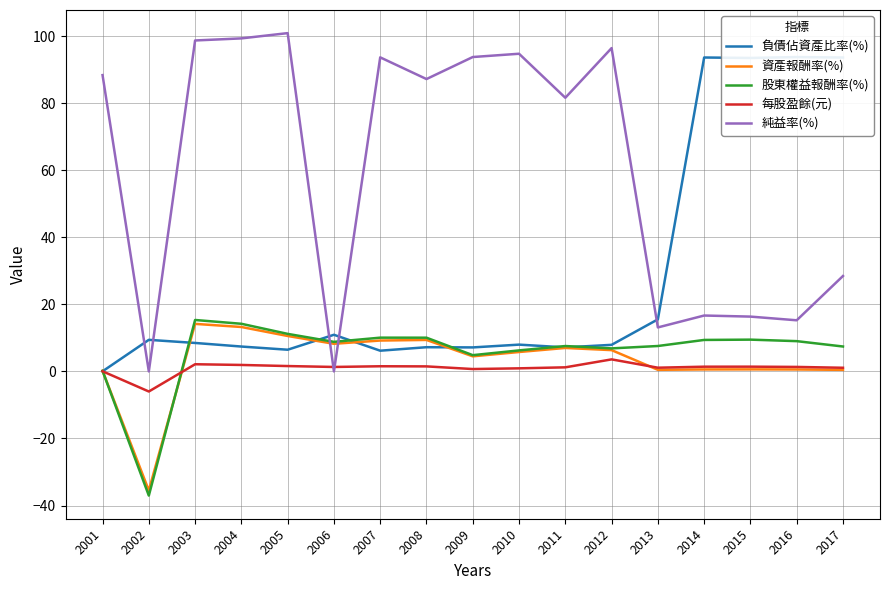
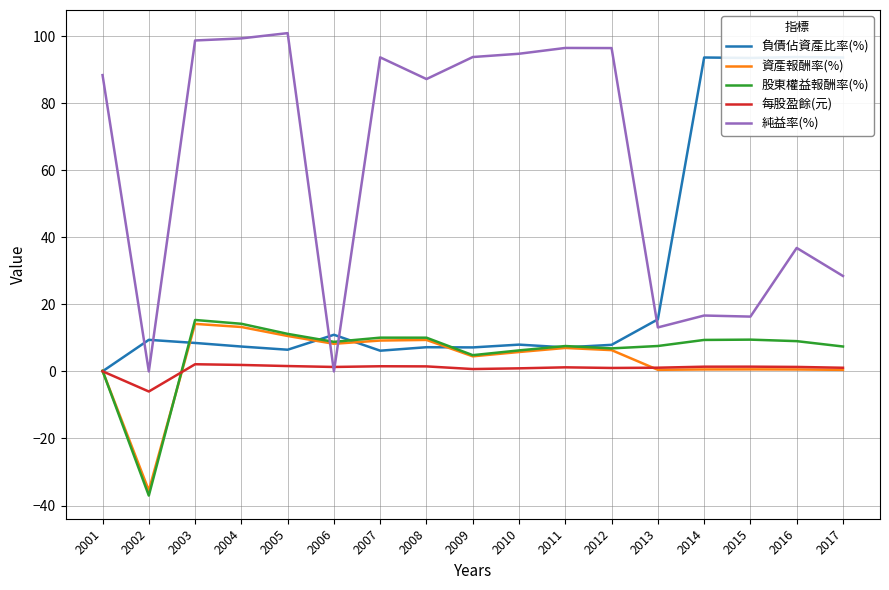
  {
    "負債佔資產比率(%)": {
      "2002": 9,
      "2003": 8,
      "2004": 7,
      "2005": 6,
      "2006": 11,
      "2007": 6,
      "2008": 7,
      "2009": 7,
      "2010": 8,
      "2012": 8,
      "2013": 16,
      "2014": 94
    },
    "資產報酬率(%)": {
      "2002": -36,
      "2003": 14,
      "2004": 13,
      "2007": 9,
      "2014": 1,
      "2015": 1,
      "2016": 1
    },
    "股東權益報酬率(%)": {
      "2002": -37,
      "2003": 15,
      "2004": 14,
      "2007": 10,
      "2013": 8,
      "2014": 9,
      "2015": 9,
      "2016": 9,
      "2017": 7
    },
    "每股盈餘(元)": {
      "2002": -6,
      "2003": 2,
      "2004": 2,
      "2005": 2,
      "2006": 1,
      "2007": 2,
      "2008": 2,
      "2009": 1,
      "2010": 1,
      "2011": 1,
-     "2012": 4,
+     "2012": 1,
      "2014": 1,
      "2015": 1,
      "2016": 1
    },
    "純益率(%)": {
      "2001": 88,
      "2002": 0,
      "2003": 99,
      "2004": 99,
      "2005": 101,
      "2006": 0,
      "2007": 94,
      "2008": 87,
      "2009": 94,
      "2010": 95,
-     "2011": 82,
+     "2011": 96,
      "2012": 96,
      "2013": 13,
      "2014": 17,
      "2015": 16,
-     "2016": 15,
+     "2016": 37,
      "2017": 28
    }
  }
